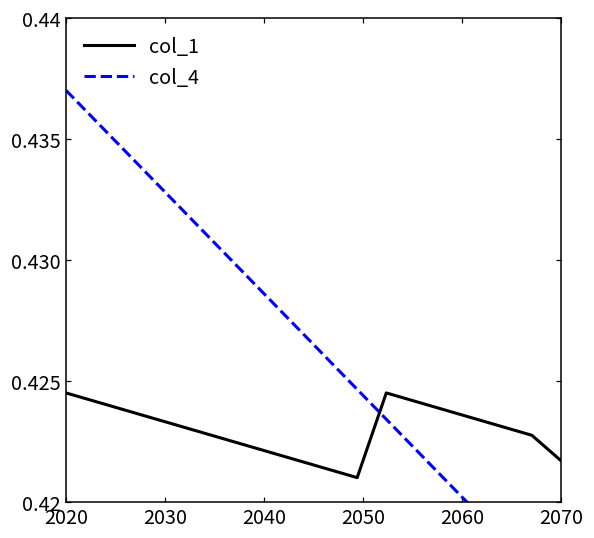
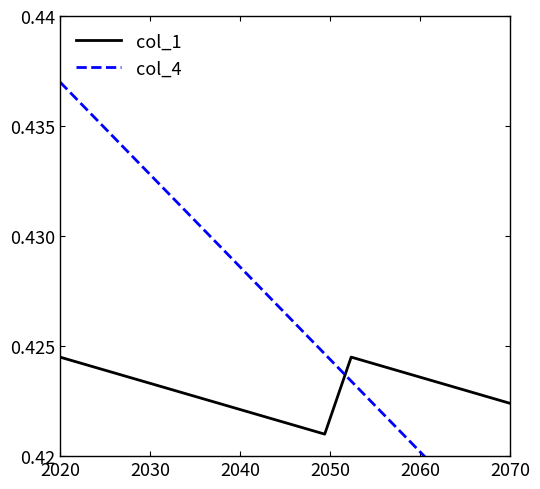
  {
    "col_1": {
      "2020": 0.4245,
-     "2070": 0.4217
+     "2070": 0.4224
    },
    "col_4": {
      "2020": 0.4370
    }
  }
